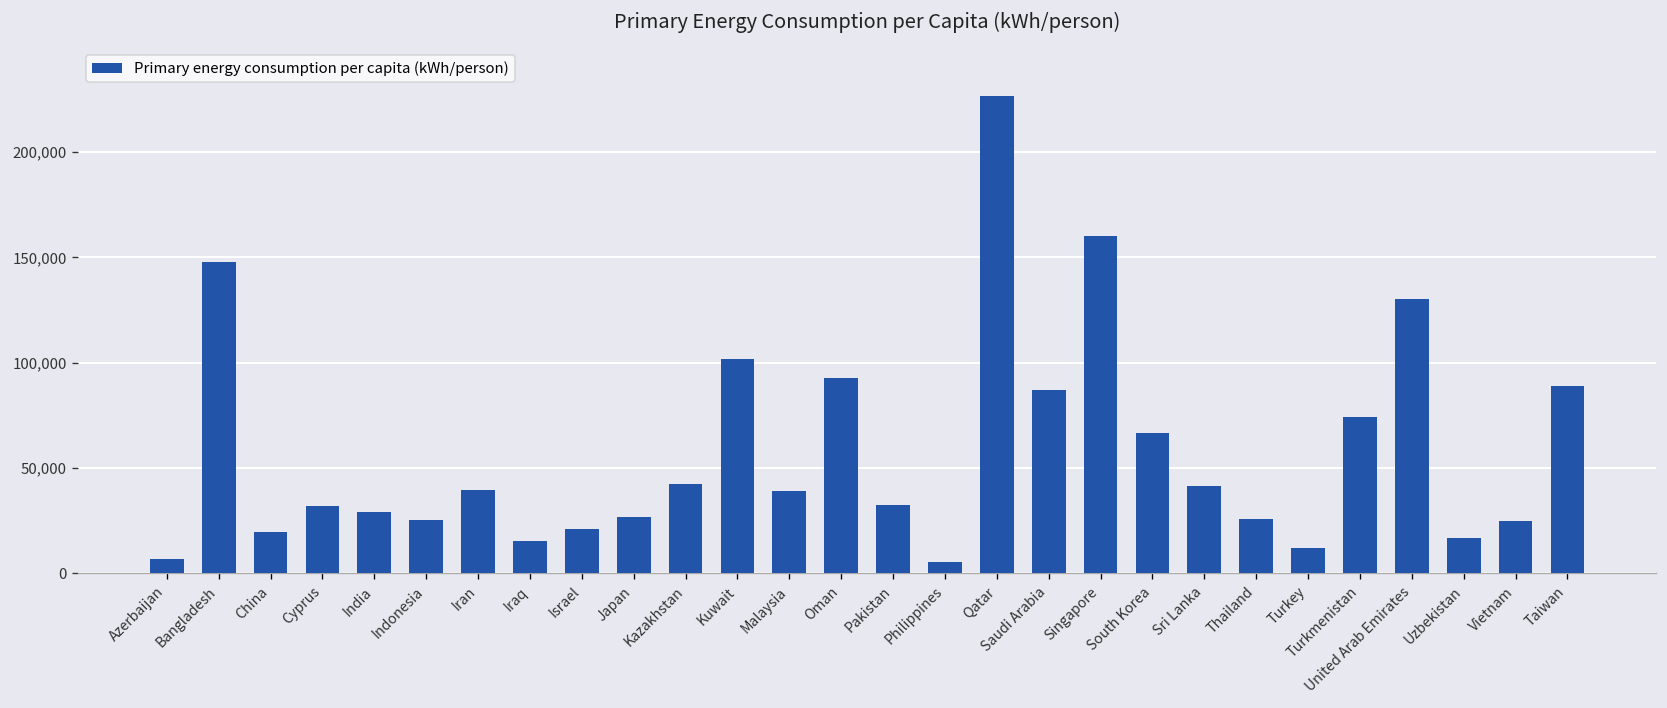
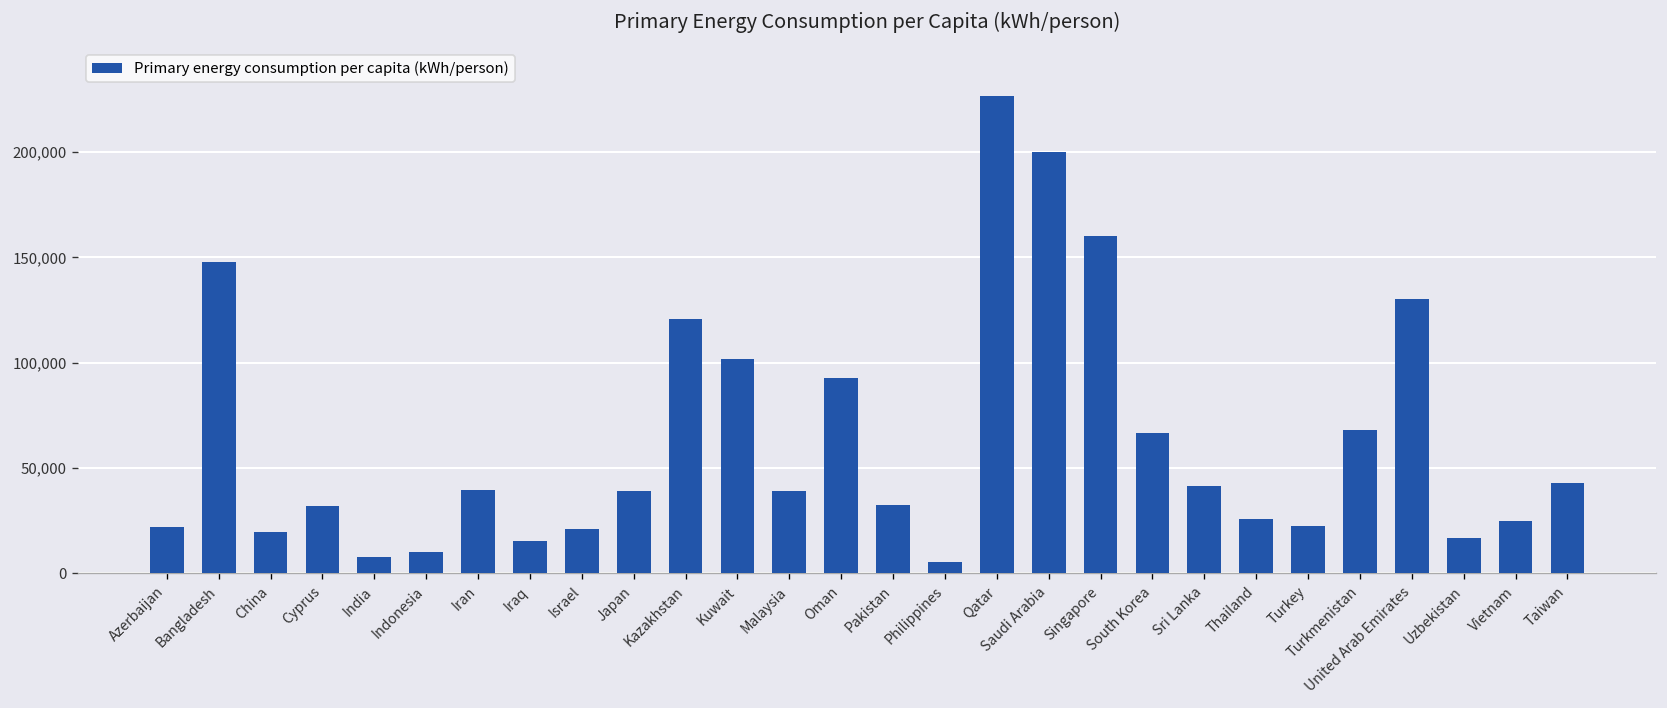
  {
-   "Azerbaijan": "7,000",
+   "Azerbaijan": "22,000",
    "Bangladesh": "148,000",
    "China": "20,000",
    "Cyprus": "32,000",
-   "India": "29,000",
-   "Indonesia": "25,000",
+   "India": "8,000",
+   "Indonesia": "10,000",
    "Iran": "40,000",
    "Iraq": "15,000",
    "Israel": "21,000",
-   "Japan": "27,000",
-   "Kazakhstan": "42,000",
+   "Japan": "39,000",
+   "Kazakhstan": "121,000",
    "Kuwait": "102,000",
    "Malaysia": "39,000",
    "Oman": "93,000",
    "Pakistan": "32,000",
    "Philippines": "5,000",
    "Qatar": "227,000",
-   "Saudi Arabia": "87,000",
+   "Saudi Arabia": "200,000",
    "Singapore": "160,000",
    "South Korea": "67,000",
    "Sri Lanka": "41,000",
    "Thailand": "26,000",
-   "Turkey": "12,000",
-   "Turkmenistan": "74,000",
+   "Turkey": "23,000",
+   "Turkmenistan": "68,000",
    "United Arab Emirates": "130,000",
    "Uzbekistan": "17,000",
    "Vietnam": "25,000",
-   "Taiwan": "89,000"
+   "Taiwan": "43,000"
  }
